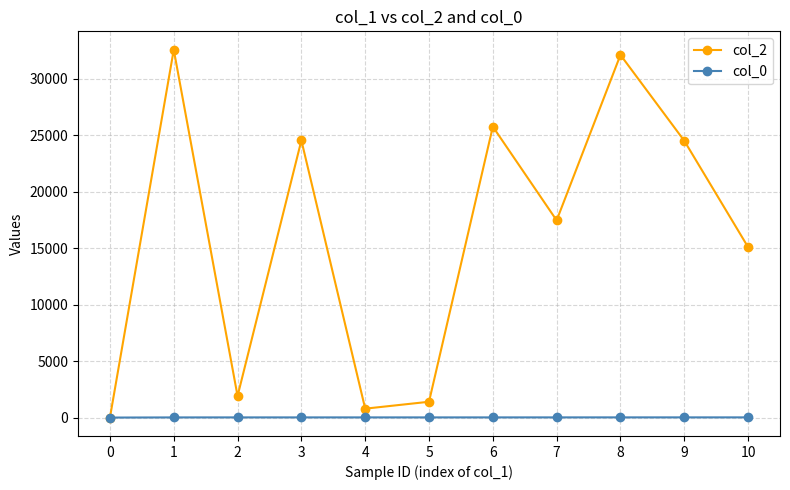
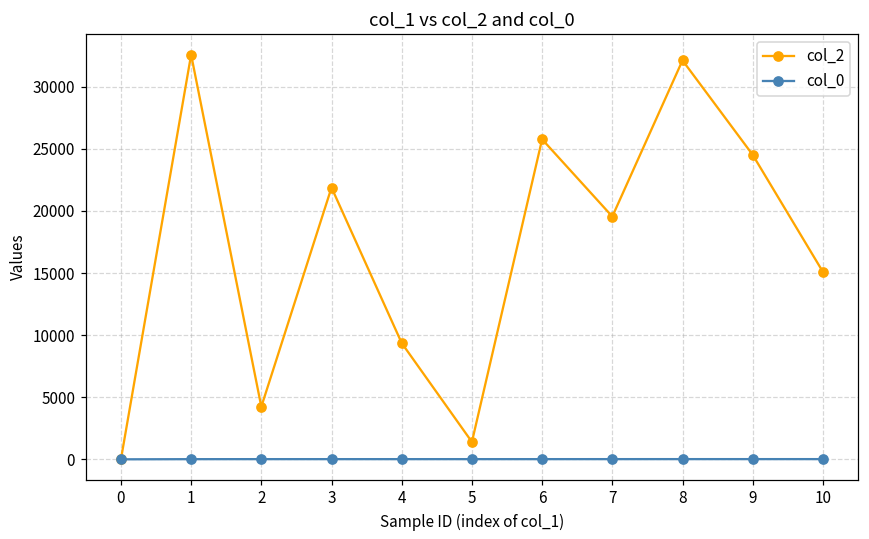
  {
    "col_2": {
      "1": 32600,
-     "2": 1900,
-     "3": 24500,
-     "4": 800,
+     "2": 4200,
+     "3": 21900,
+     "4": 9400,
      "5": 1400,
      "6": 25800,
-     "7": 17500,
+     "7": 19500,
      "8": 32100,
      "9": 24500,
      "10": 15100
    },
    "col_0": {
      "1": 0,
      "2": 0,
      "3": 0,
      "4": 0,
      "5": 0,
      "6": 0,
      "7": 0,
      "8": 0,
      "9": 0,
      "10": 0
    }
  }
